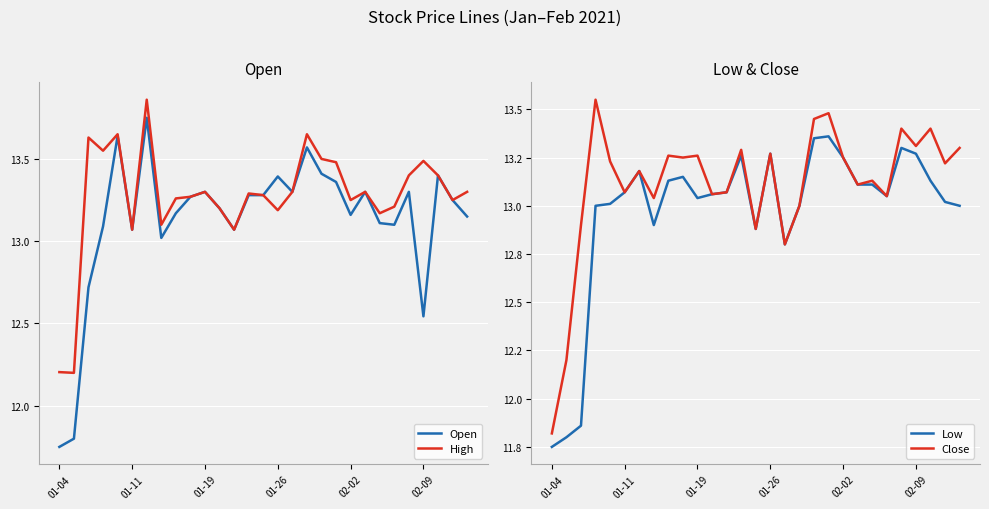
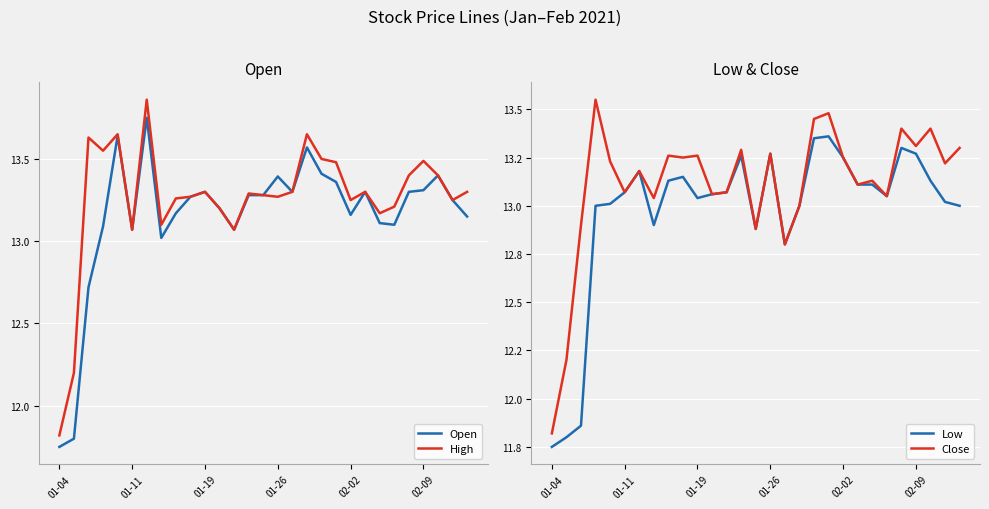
  {
    "Open": {
      "Open": {
        "01-04": 11.75,
        "01-26": 13.39,
        "02-02": 13.16,
-       "02-09": 12.54
+       "02-09": 13.31
      },
      "High": {
-       "01-04": 12.20,
-       "01-26": 13.19,
+       "01-04": 11.82,
+       "01-26": 13.27,
        "02-02": 13.25,
        "02-09": 13.49
      }
    }
  }
